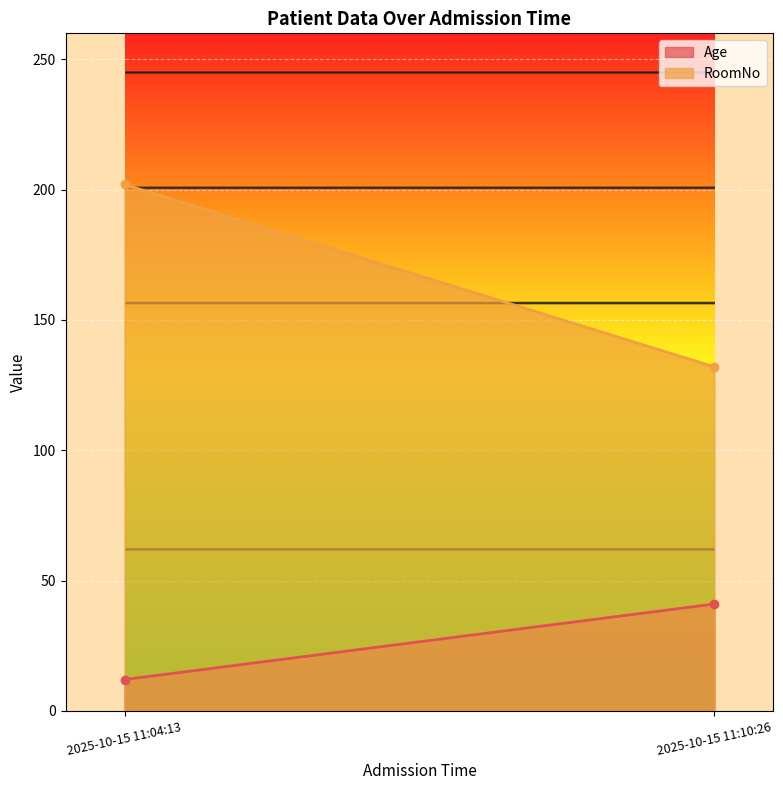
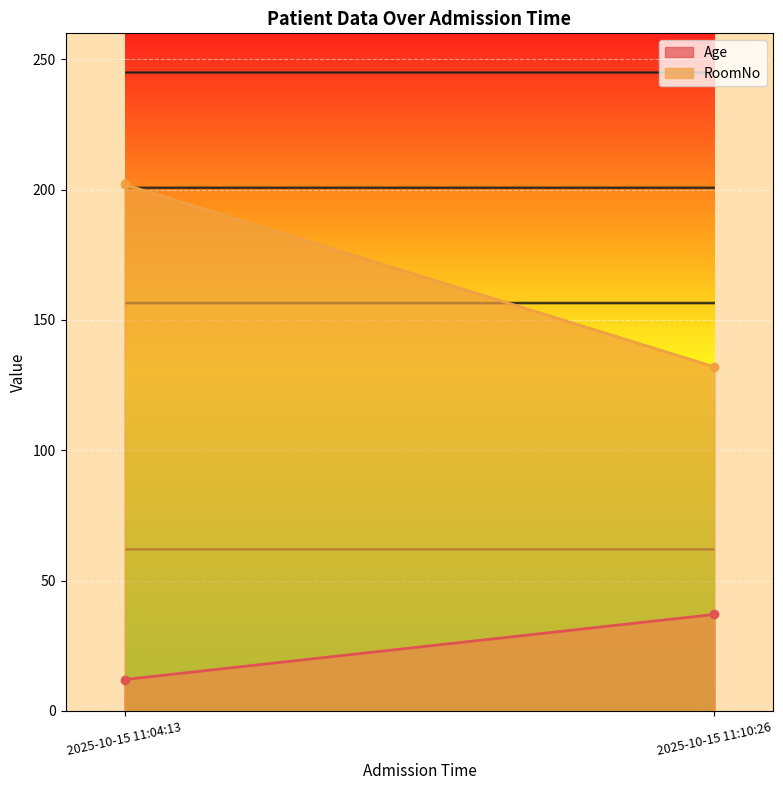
  {
    "Age": {
      "2025-10-15 11:04:13": 12,
-     "2025-10-15 11:10:26": 41
+     "2025-10-15 11:10:26": 37
    },
    "RoomNo": {
      "2025-10-15 11:04:13": 202,
      "2025-10-15 11:10:26": 132
    }
  }
